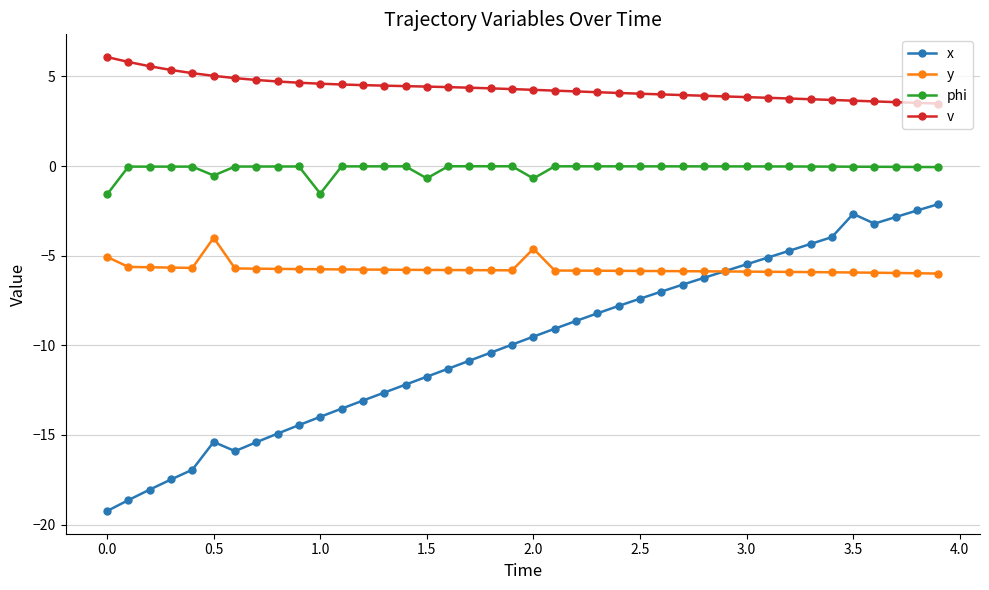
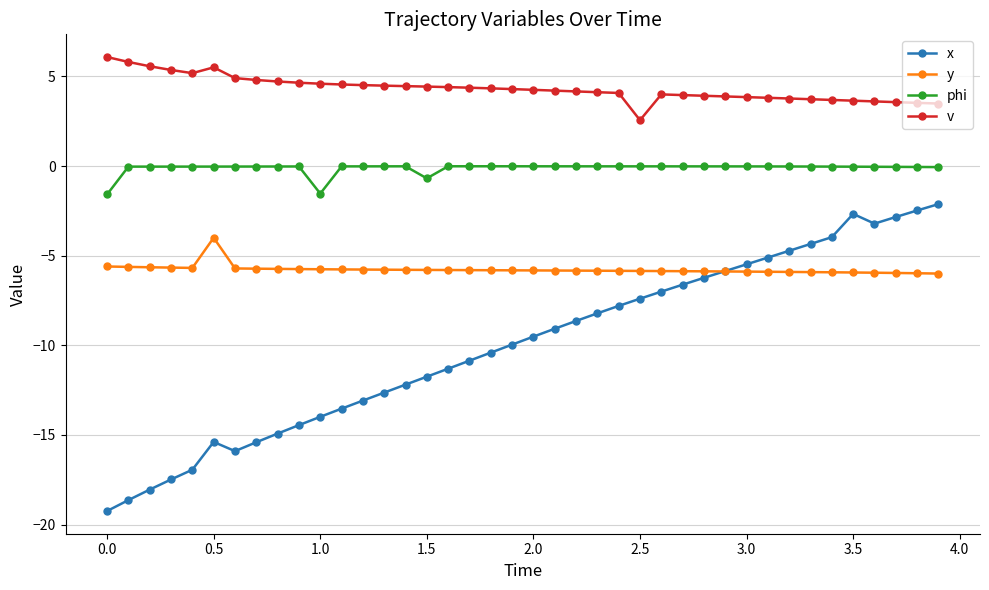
  {
    "x": {
      "0.0": -19.2,
      "0.5": -15.4,
      "1.0": -14.0,
      "1.5": -11.7,
      "2.0": -9.5,
      "2.5": -7.4,
      "3.0": -5.5,
      "3.5": -2.7
    },
    "y": {
-     "0.0": -5.1,
+     "0.0": -5.6,
      "0.5": -4.0,
      "1.0": -5.8,
      "1.5": -5.8,
-     "2.0": -4.6,
+     "2.0": -5.8,
      "2.5": -5.9,
      "3.0": -5.9,
      "3.5": -5.9
    },
    "phi": {
      "0.0": -1.6,
-     "0.5": -0.5,
+     "0.5": 0.0,
      "1.0": -1.5,
      "1.5": -0.7,
-     "2.0": -0.7,
+     "2.0": 0.0,
      "2.5": 0.0,
      "3.0": 0.0,
      "3.5": 0.0
    },
    "v": {
      "0.0": 6.1,
-     "0.5": 5.0,
+     "0.5": 5.5,
      "1.0": 4.6,
      "1.5": 4.4,
      "2.0": 4.3,
-     "2.5": 4.0,
+     "2.5": 2.6,
      "3.0": 3.8,
      "3.5": 3.6
    }
  }
